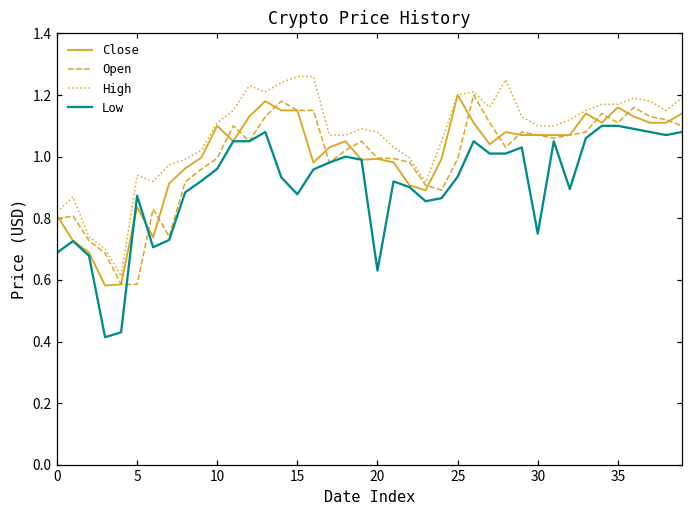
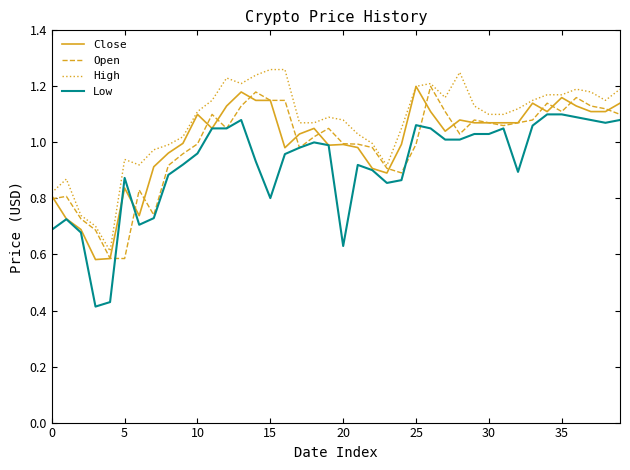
  {
    "Low": {
      "0": 0.69,
      "5": 0.87,
      "10": 0.96,
-     "15": 0.88,
+     "15": 0.80,
      "20": 0.63,
-     "25": 0.93,
-     "30": 0.75,
+     "25": 1.06,
+     "30": 1.03,
      "35": 1.10
    }
  }
